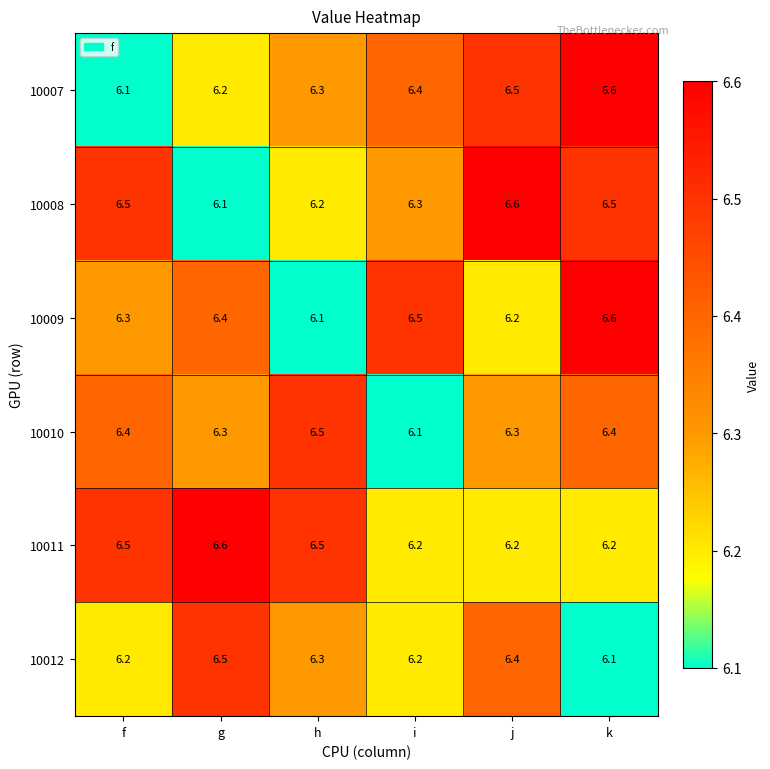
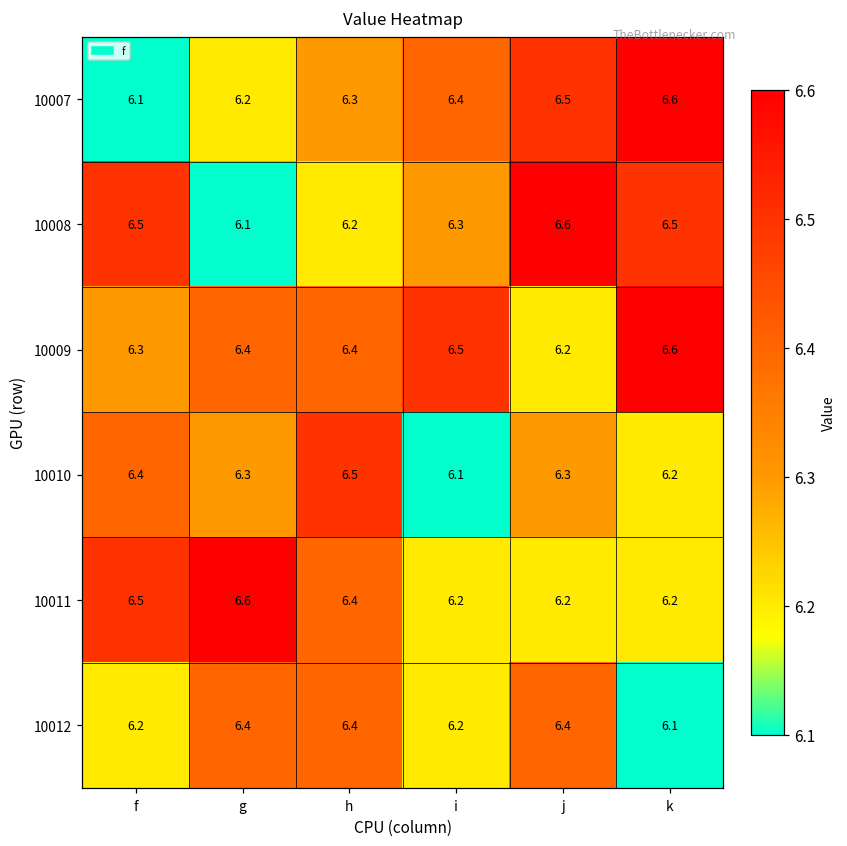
  {
    "10007": {
      "f": 6.1,
      "g": 6.2,
      "h": 6.3,
      "i": 6.4,
      "j": 6.5,
      "k": 6.6
    },
    "10008": {
      "f": 6.5,
      "g": 6.1,
      "h": 6.2,
      "i": 6.3,
      "j": 6.6,
      "k": 6.5
    },
    "10009": {
      "f": 6.3,
      "g": 6.4,
-     "h": 6.1,
+     "h": 6.4,
      "i": 6.5,
      "j": 6.2,
      "k": 6.6
    },
    "10010": {
      "f": 6.4,
      "g": 6.3,
      "h": 6.5,
      "i": 6.1,
      "j": 6.3,
-     "k": 6.4
+     "k": 6.2
    },
    "10011": {
      "f": 6.5,
      "g": 6.6,
-     "h": 6.5,
+     "h": 6.4,
      "i": 6.2,
      "j": 6.2,
      "k": 6.2
    },
    "10012": {
      "f": 6.2,
-     "g": 6.5,
-     "h": 6.3,
+     "g": 6.4,
+     "h": 6.4,
      "i": 6.2,
      "j": 6.4,
      "k": 6.1
    }
  }
